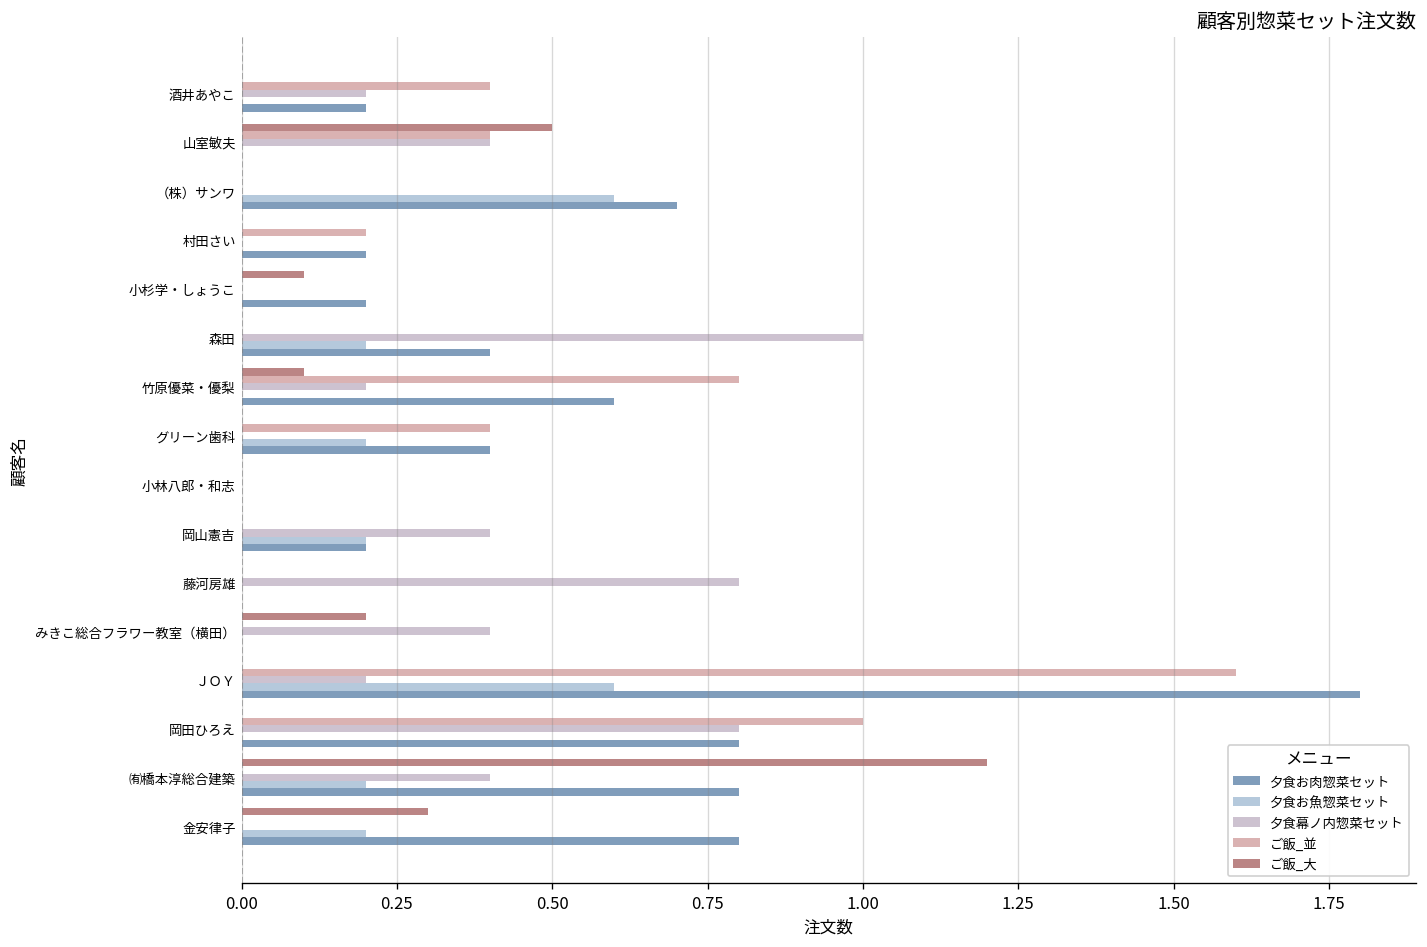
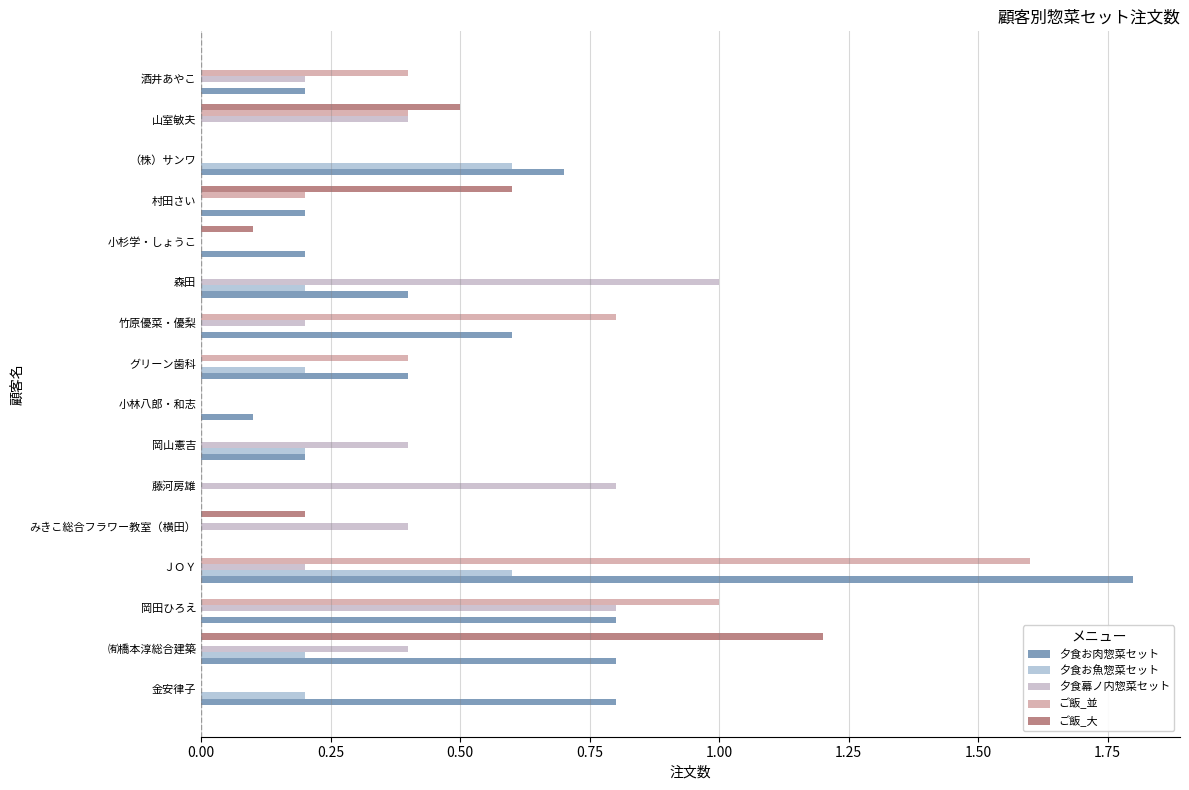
  {
    "夕食お肉惣菜セット": {
      "酒井あやこ": 0.2,
      "山室敏夫": 0.0,
      "（株）サンワ": 0.7,
      "村田さい": 0.2,
      "小杉学・しょうこ": 0.2,
      "森田": 0.4,
      "竹原優菜・優梨": 0.6,
      "グリーン歯科": 0.4,
-     "小林八郎・和志": 0.0,
+     "小林八郎・和志": 0.1,
      "岡山憲吉": 0.2,
      "藤河房雄": 0.0,
      "みきこ総合フラワー教室（横田）": 0.0,
      "ＪＯＹ": 1.8,
      "岡田ひろえ": 0.8,
      "㈲橋本淳総合建築": 0.8,
      "金安律子": 0.8
    },
    "ご飯_大": {
      "酒井あやこ": 0.0,
      "山室敏夫": 0.5,
      "（株）サンワ": 0.0,
-     "村田さい": 0.0,
+     "村田さい": 0.6,
      "小杉学・しょうこ": 0.1,
      "森田": 0.0,
-     "竹原優菜・優梨": 0.1,
+     "竹原優菜・優梨": 0.0,
      "グリーン歯科": 0.0,
      "小林八郎・和志": 0.0,
      "岡山憲吉": 0.0,
      "藤河房雄": 0.0,
      "みきこ総合フラワー教室（横田）": 0.2,
      "ＪＯＹ": 0.0,
      "岡田ひろえ": 0.0,
      "㈲橋本淳総合建築": 1.2,
-     "金安律子": 0.3
+     "金安律子": 0.0
    }
  }
